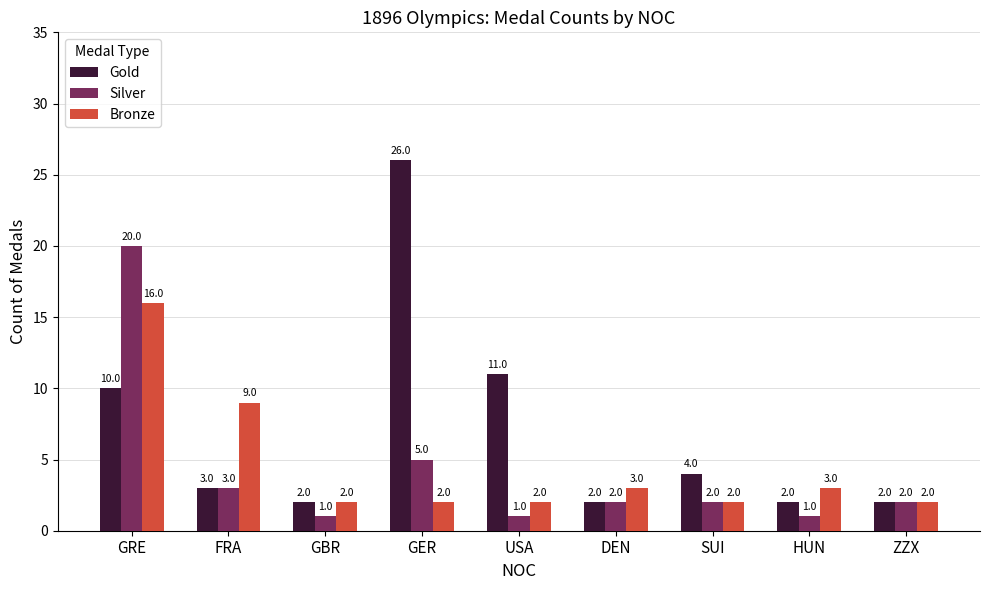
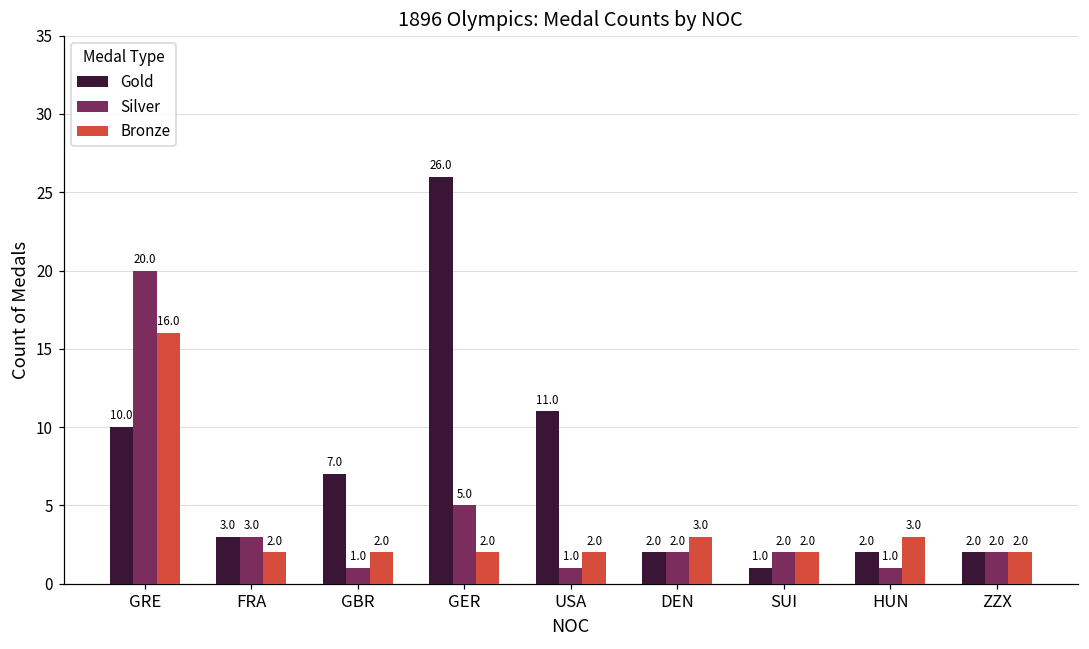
  {
    "Gold": {
      "GRE": 10.0,
      "FRA": 3.0,
-     "GBR": 2.0,
+     "GBR": 7.0,
      "GER": 26.0,
      "USA": 11.0,
      "DEN": 2.0,
-     "SUI": 4.0,
+     "SUI": 1.0,
      "HUN": 2.0,
      "ZZX": 2.0
    },
    "Silver": {
      "GRE": 20.0,
      "FRA": 3.0,
      "GBR": 1.0,
      "GER": 5.0,
      "USA": 1.0,
      "DEN": 2.0,
      "SUI": 2.0,
      "HUN": 1.0,
      "ZZX": 2.0
    },
    "Bronze": {
      "GRE": 16.0,
-     "FRA": 9.0,
+     "FRA": 2.0,
      "GBR": 2.0,
      "GER": 2.0,
      "USA": 2.0,
      "DEN": 3.0,
      "SUI": 2.0,
      "HUN": 3.0,
      "ZZX": 2.0
    }
  }
